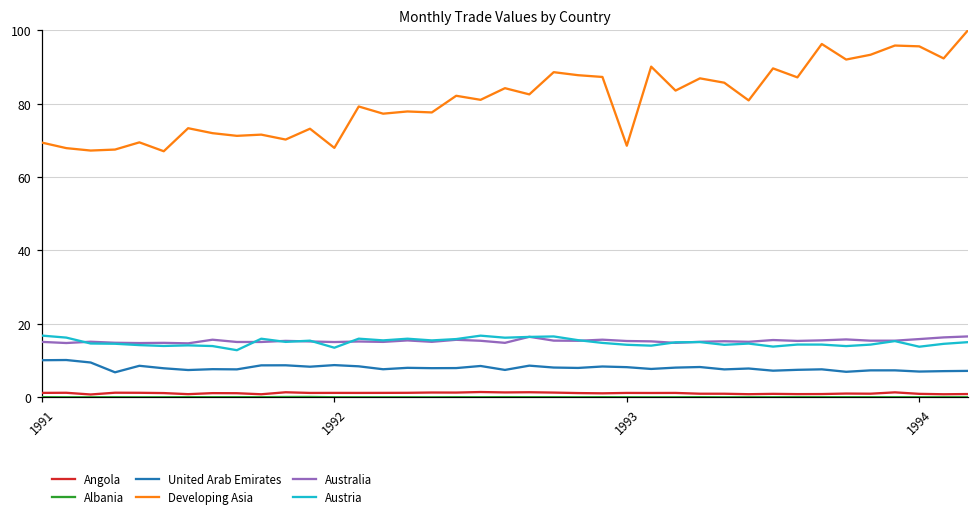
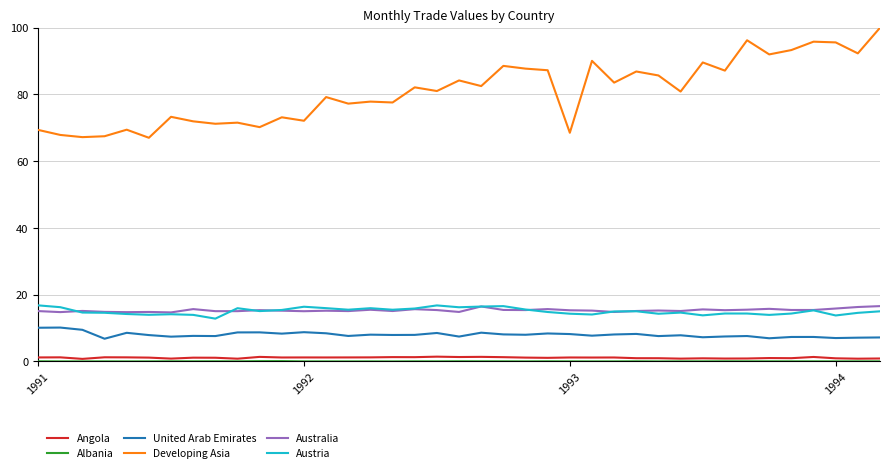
  {
    "Angola": {
      "1991": 1,
      "1992": 1,
      "1993": 1,
      "1994": 1
    },
    "Albania": {
      "1991": 0,
      "1992": 0,
      "1993": 0,
      "1994": 0
    },
    "United Arab Emirates": {
      "1991": 10,
      "1992": 9,
      "1993": 8,
      "1994": 7
    },
    "Developing Asia": {
      "1991": 69,
-     "1992": 68,
+     "1992": 72,
      "1993": 69,
      "1994": 96
    },
    "Australia": {
      "1991": 15,
      "1992": 15,
      "1993": 15,
      "1994": 16
    },
    "Austria": {
      "1991": 17,
-     "1992": 14,
+     "1992": 16,
      "1993": 14,
      "1994": 14
    }
  }
